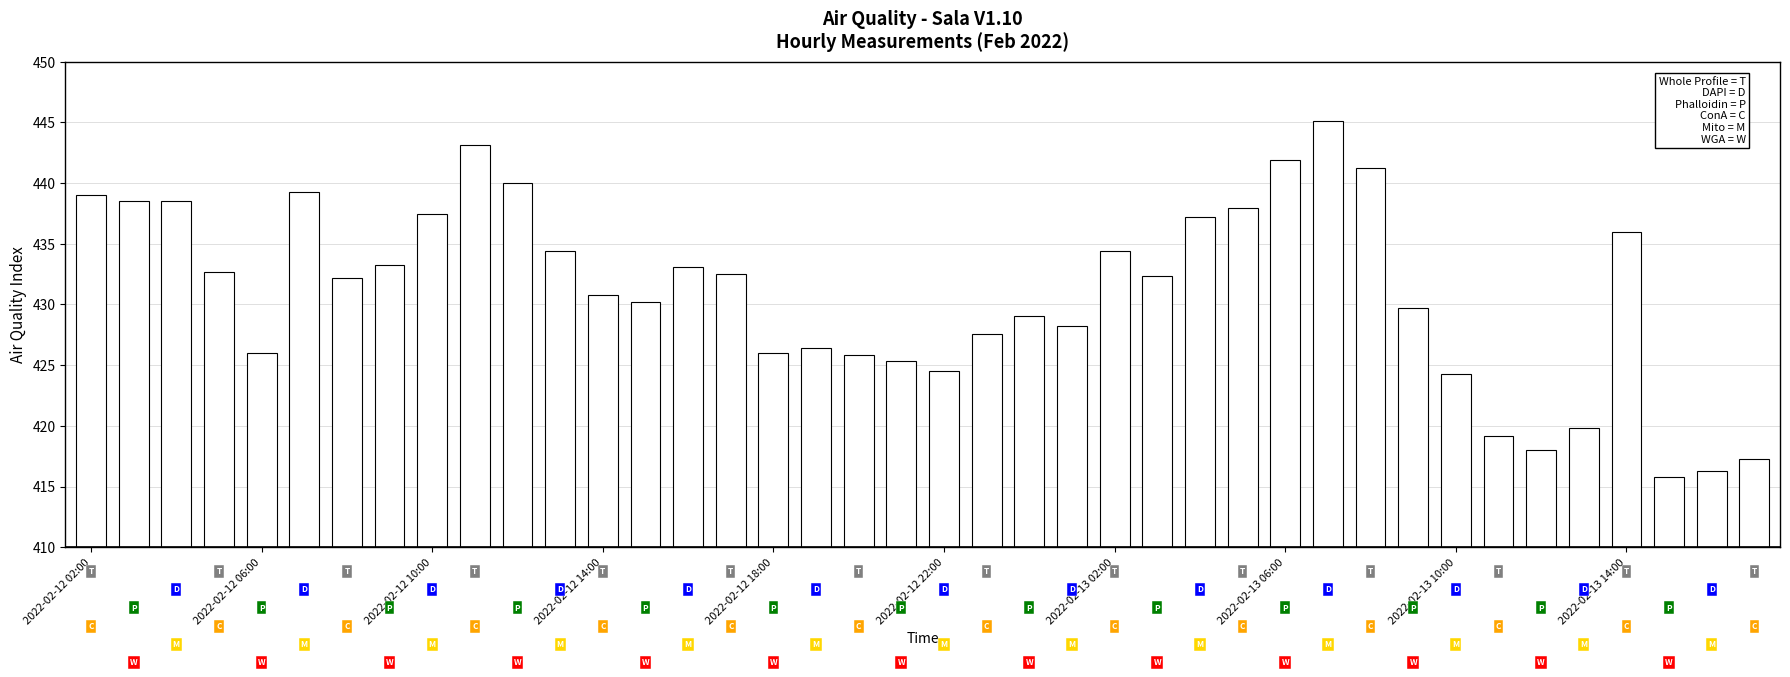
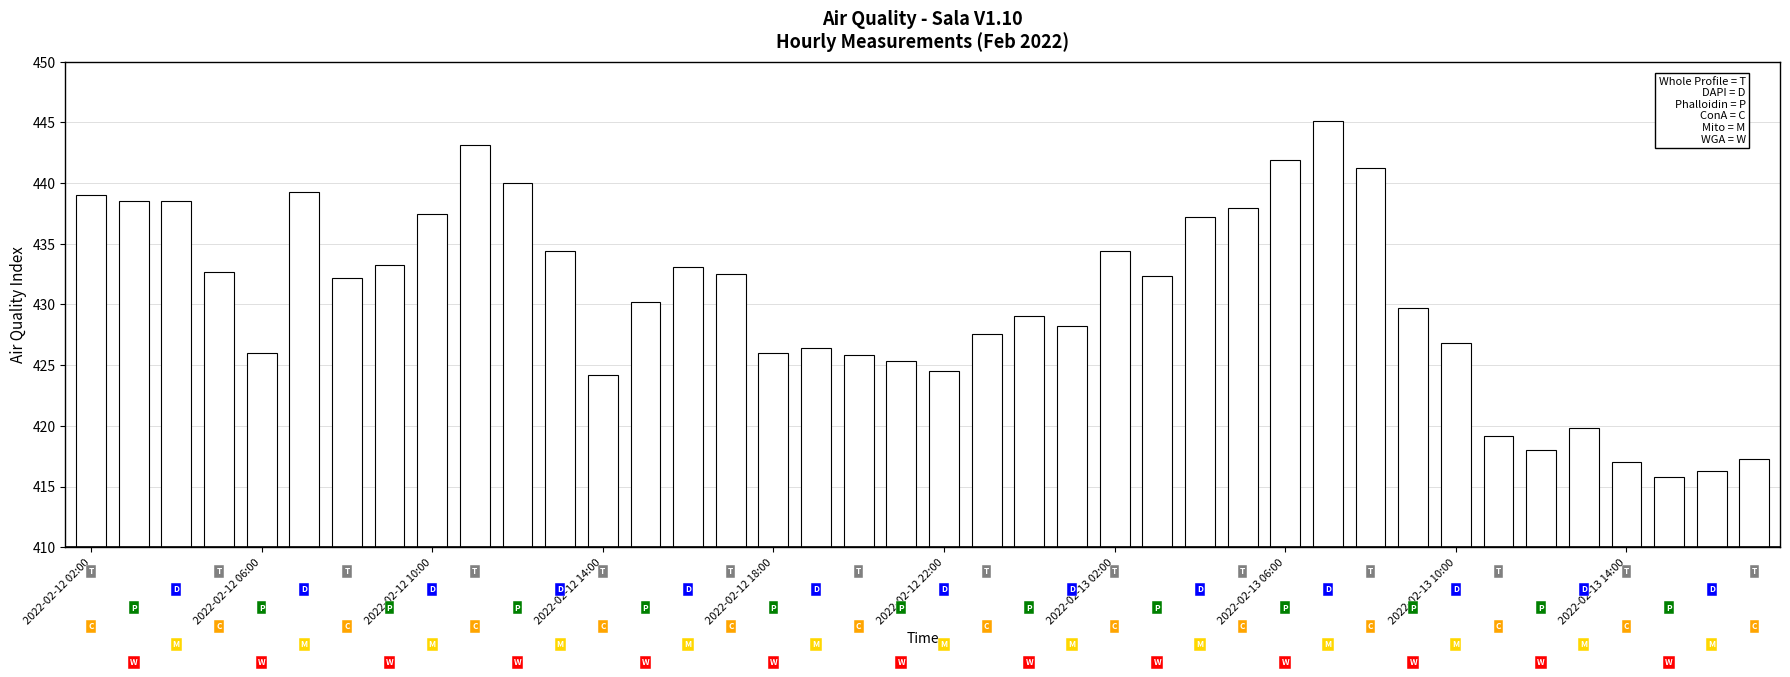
  {
    "2022-02-12 02:00": 439.0,
    "2022-02-12 06:00": 426.0,
    "2022-02-12 10:00": 437.4,
-   "2022-02-12 14:00": 430.8,
+   "2022-02-12 14:00": 424.2,
    "2022-02-12 18:00": 426.0,
    "2022-02-12 22:00": 424.5,
    "2022-02-13 02:00": 434.4,
    "2022-02-13 06:00": 441.9,
-   "2022-02-13 10:00": 424.3,
-   "2022-02-13 14:00": 436
+   "2022-02-13 10:00": 426.9,
+   "2022-02-13 14:00": 417
  }
